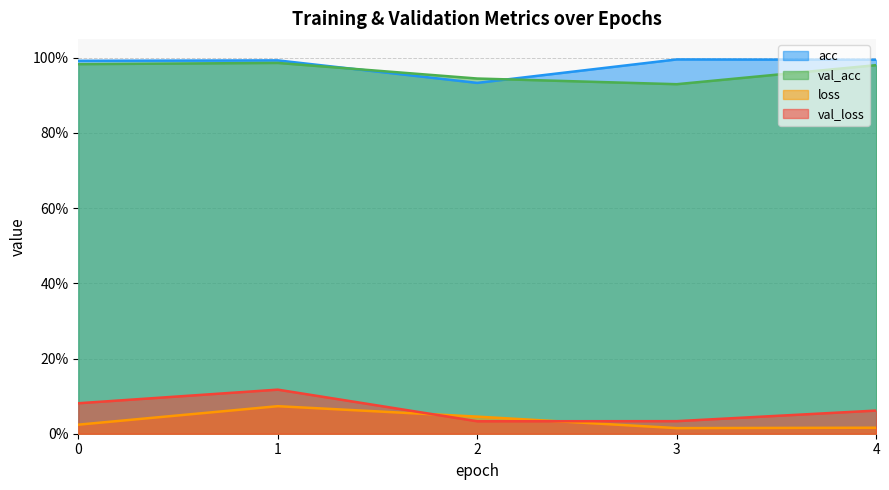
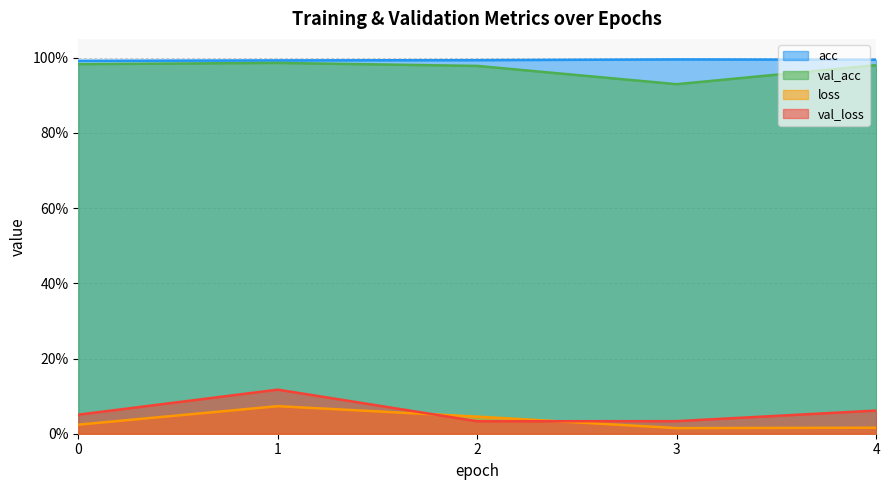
  {
    "acc": {
      "0": "99%",
-     "2": "93%",
+     "2": "99%",
      "3": "100%",
      "4": "99%"
    },
    "val_acc": {
      "0": "98%",
-     "2": "94%",
+     "2": "98%",
      "3": "93%",
      "4": "98%"
    },
    "loss": {
      "0": "2%",
      "1": "7%",
      "2": "5%",
      "3": "1%",
      "4": "2%"
    },
    "val_loss": {
-     "0": "8%",
+     "0": "5%",
      "1": "12%",
      "2": "3%",
      "3": "3%",
      "4": "6%"
    }
  }
